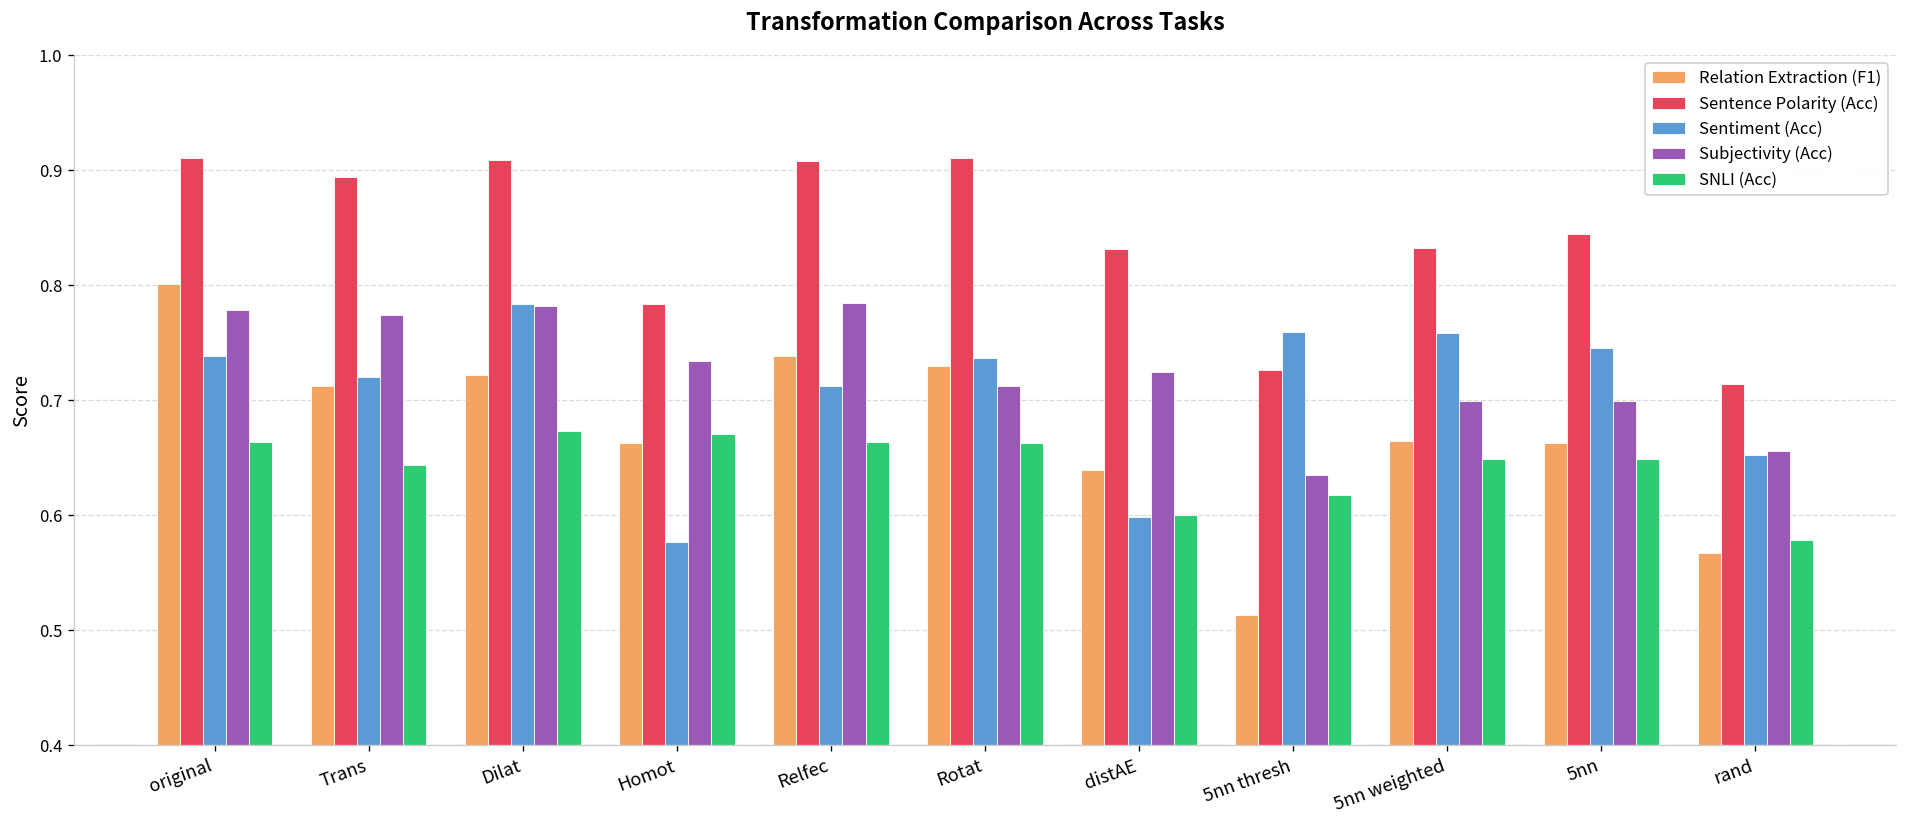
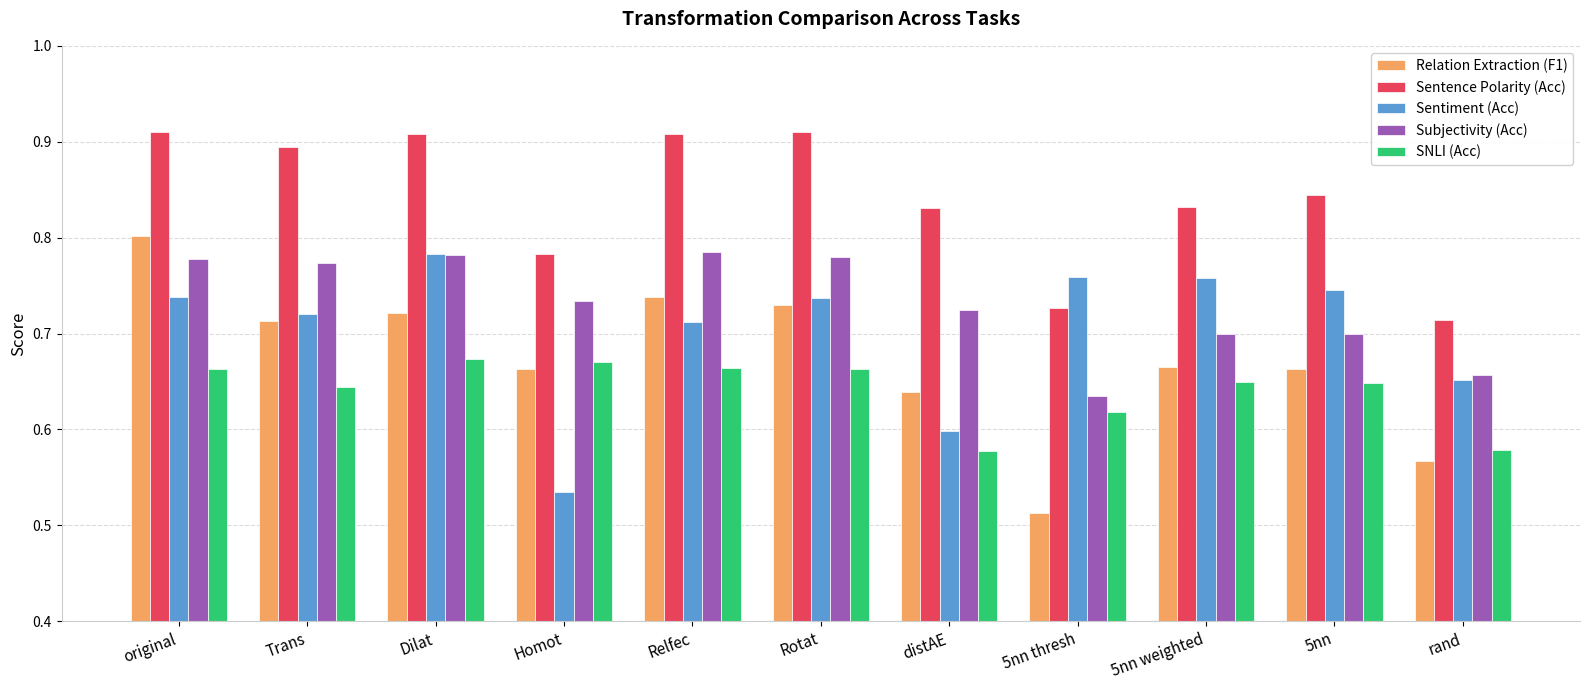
  {
    "Relation Extraction (F1)": {
      "original": 0.80,
      "Trans": 0.71,
      "Dilat": 0.72,
      "Homot": 0.66,
      "Relfec": 0.74,
      "Rotat": 0.73,
      "distAE": 0.64,
      "5nn thresh": 0.51,
      "5nn weighted": 0.66,
      "5nn": 0.66,
      "rand": 0.57
    },
    "Sentence Polarity (Acc)": {
      "original": 0.91,
      "Trans": 0.89,
      "Dilat": 0.91,
      "Homot": 0.78,
      "Relfec": 0.91,
      "Rotat": 0.91,
      "distAE": 0.83,
      "5nn thresh": 0.73,
      "5nn weighted": 0.83,
      "5nn": 0.84,
      "rand": 0.71
    },
    "Sentiment (Acc)": {
      "original": 0.74,
      "Trans": 0.72,
      "Dilat": 0.78,
-     "Homot": 0.58,
+     "Homot": 0.53,
      "Relfec": 0.71,
      "Rotat": 0.74,
      "distAE": 0.60,
      "5nn thresh": 0.76,
      "5nn weighted": 0.76,
      "5nn": 0.75,
      "rand": 0.65
    },
    "Subjectivity (Acc)": {
      "original": 0.78,
      "Trans": 0.77,
      "Dilat": 0.78,
      "Homot": 0.73,
      "Relfec": 0.78,
-     "Rotat": 0.71,
+     "Rotat": 0.78,
      "distAE": 0.72,
      "5nn thresh": 0.63,
      "5nn weighted": 0.70,
      "5nn": 0.70,
      "rand": 0.66
    },
    "SNLI (Acc)": {
      "original": 0.66,
      "Trans": 0.64,
      "Dilat": 0.67,
      "Homot": 0.67,
      "Relfec": 0.66,
      "Rotat": 0.66,
-     "distAE": 0.60,
+     "distAE": 0.58,
      "5nn thresh": 0.62,
      "5nn weighted": 0.65,
      "5nn": 0.65,
      "rand": 0.58
    }
  }
